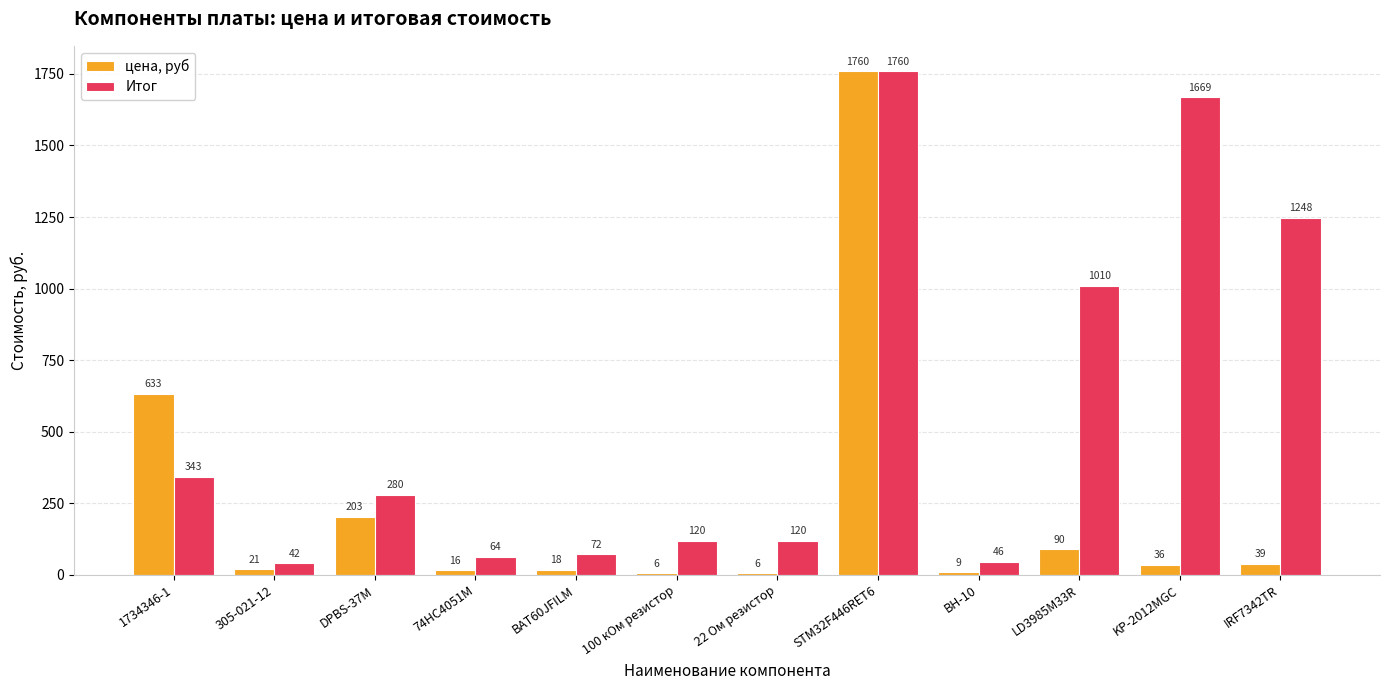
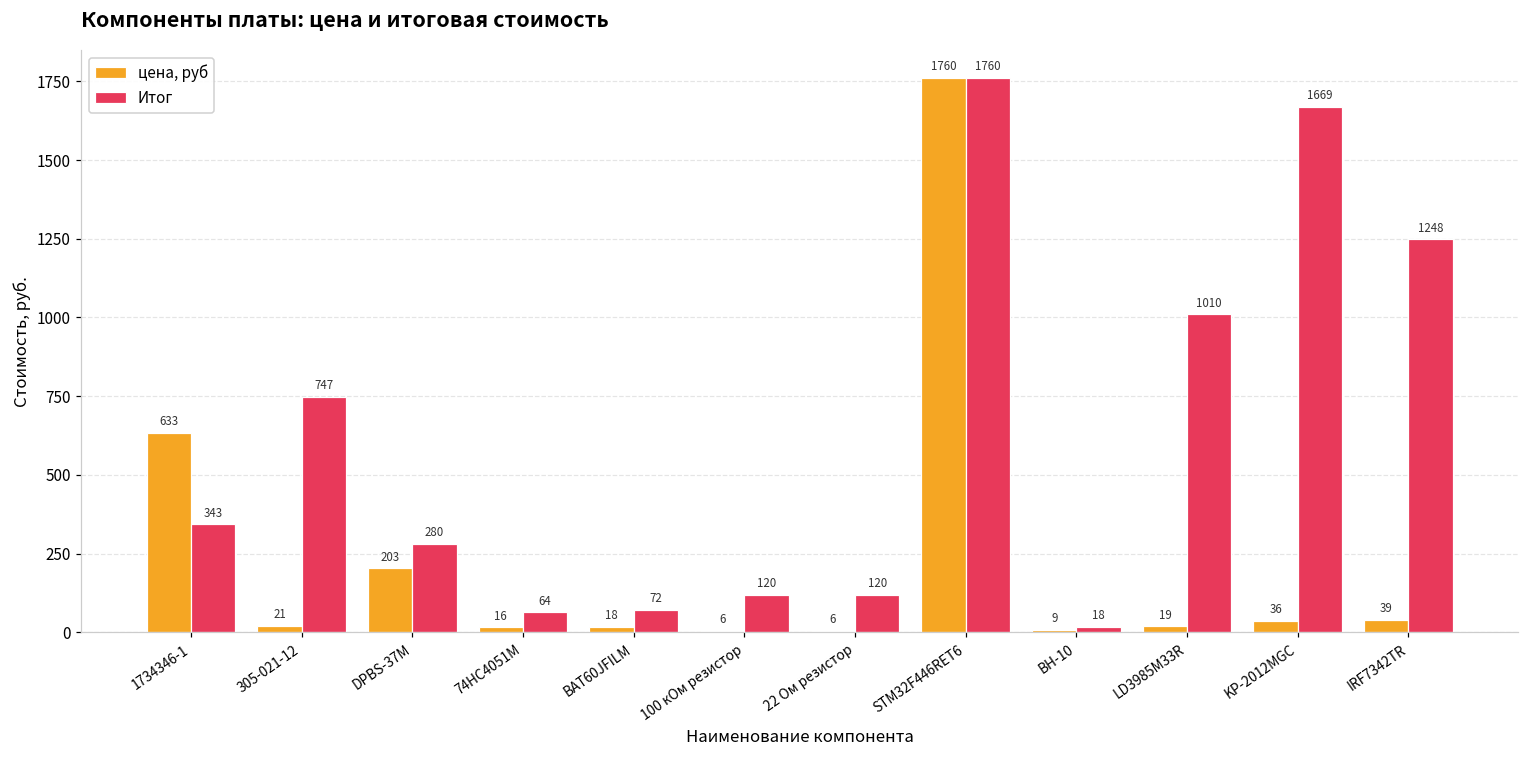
  {
    "цена, руб": {
      "1734346-1": 633,
      "305-021-12": 21,
      "DPBS-37M": 203,
      "74HC4051M": 16,
      "BAT60JFILM": 18,
      "100 кОм резистор": 6,
      "22 Ом резистор": 6,
      "STM32F446RET6": 1760,
      "BH-10": 9,
-     "LD3985M33R": 90,
+     "LD3985M33R": 19,
      "KP-2012MGC": 36,
      "IRF7342TR": 39
    },
    "Итог": {
      "1734346-1": 343,
-     "305-021-12": 42,
+     "305-021-12": 747,
      "DPBS-37M": 280,
      "74HC4051M": 64,
      "BAT60JFILM": 72,
      "100 кОм резистор": 120,
      "22 Ом резистор": 120,
      "STM32F446RET6": 1760,
-     "BH-10": 46,
+     "BH-10": 18,
      "LD3985M33R": 1010,
      "KP-2012MGC": 1669,
      "IRF7342TR": 1248
    }
  }
